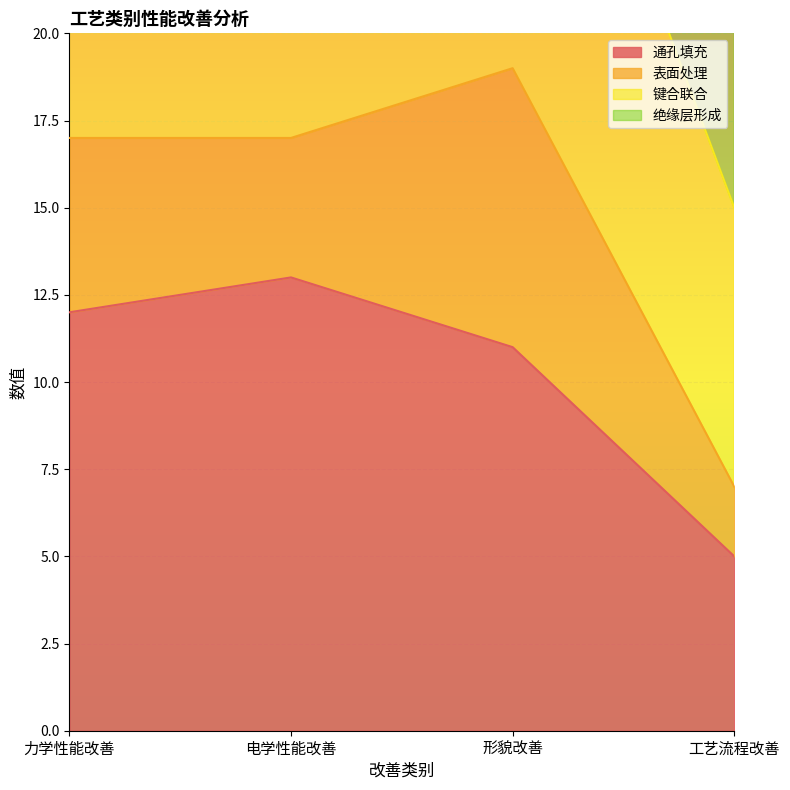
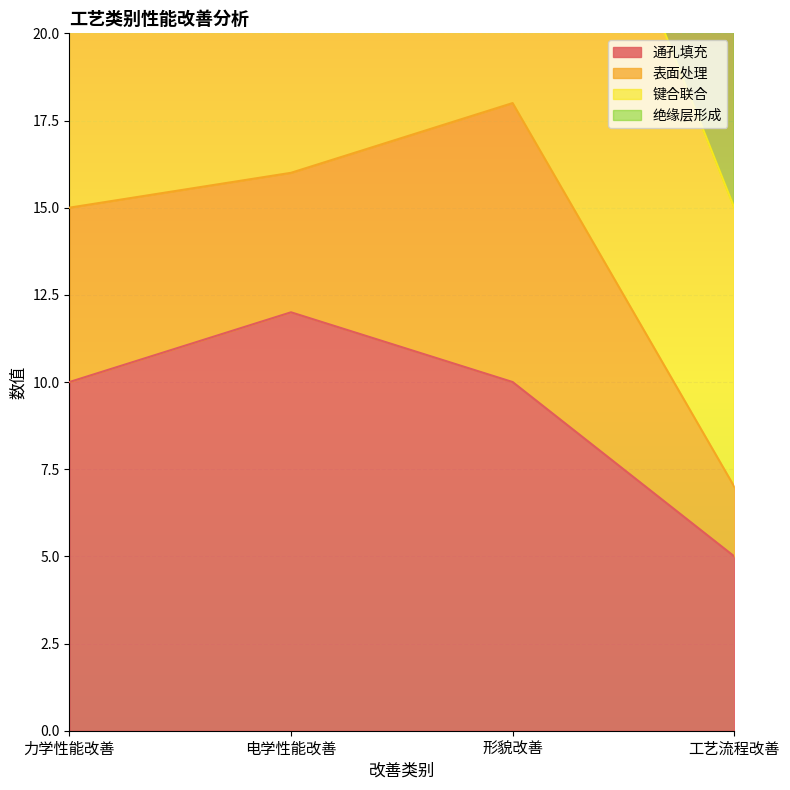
  {
    "通孔填充": {
-     "力学性能改善": 12,
-     "电学性能改善": 13,
-     "形貌改善": 11,
+     "力学性能改善": 10,
+     "电学性能改善": 12,
+     "形貌改善": 10,
      "工艺流程改善": 5
    },
    "表面处理": {
      "力学性能改善": 5,
      "电学性能改善": 4,
      "形貌改善": 8,
      "工艺流程改善": 2
    },
    "键合联合": {
      "工艺流程改善": 8
    }
  }
